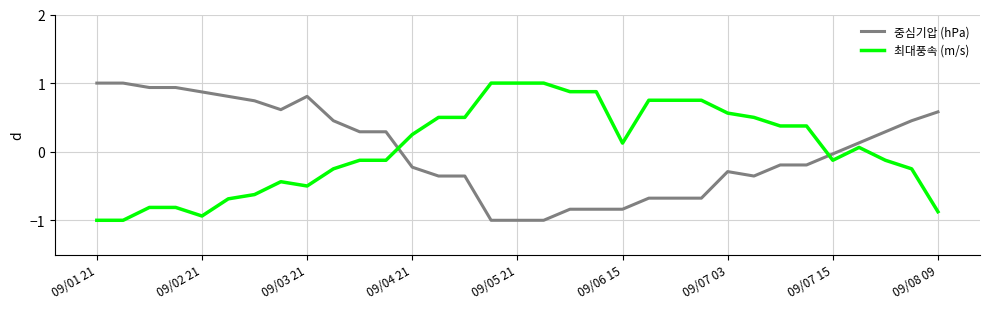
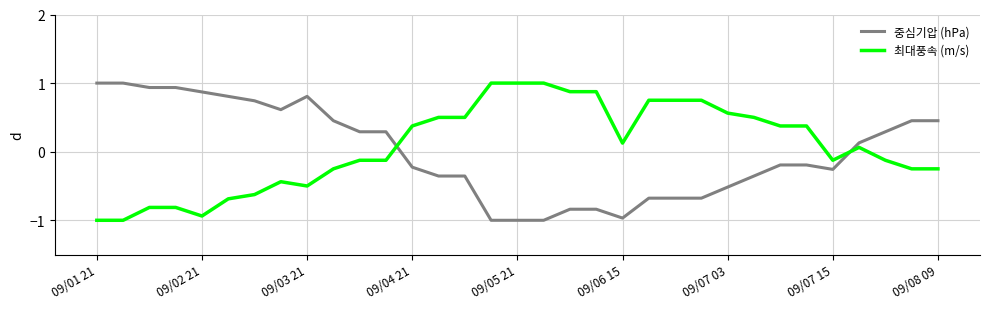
  {
    "중심기압 (hPa)": {
      "09/01 21": 1.0,
      "09/02 21": 0.9,
      "09/03 21": 0.8,
      "09/04 21": -0.2,
      "09/05 21": -1.0,
-     "09/06 15": -0.8,
-     "09/07 03": -0.3,
-     "09/07 15": 0.0,
-     "09/08 09": 0.6
+     "09/06 15": -1.0,
+     "09/07 03": -0.5,
+     "09/07 15": -0.3,
+     "09/08 09": 0.5
    },
    "최대풍속 (m/s)": {
      "09/01 21": -1.0,
      "09/02 21": -0.9,
      "09/03 21": -0.5,
-     "09/04 21": 0.3,
+     "09/04 21": 0.4,
      "09/05 21": 1.0,
      "09/06 15": 0.1,
      "09/07 03": 0.6,
      "09/07 15": -0.1,
-     "09/08 09": -0.9
+     "09/08 09": -0.3
    }
  }
